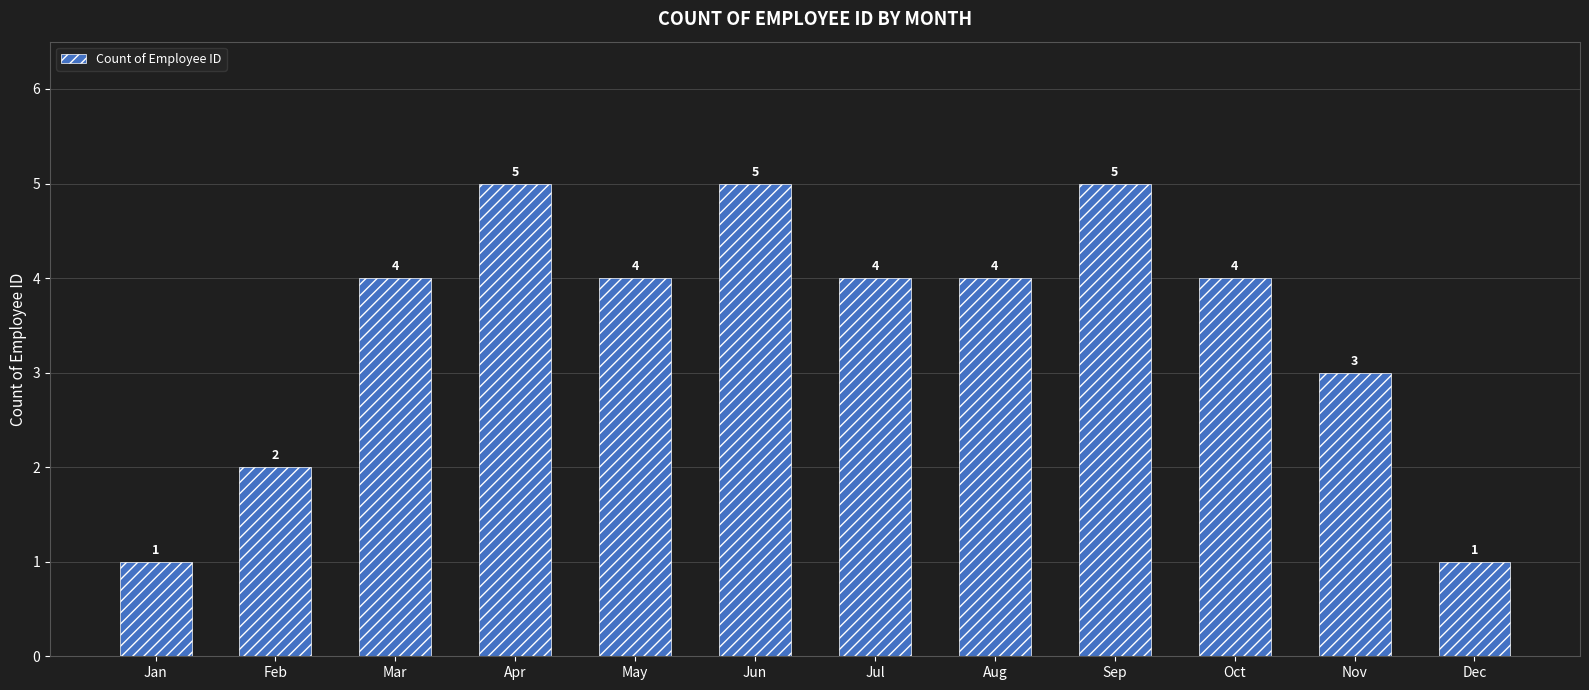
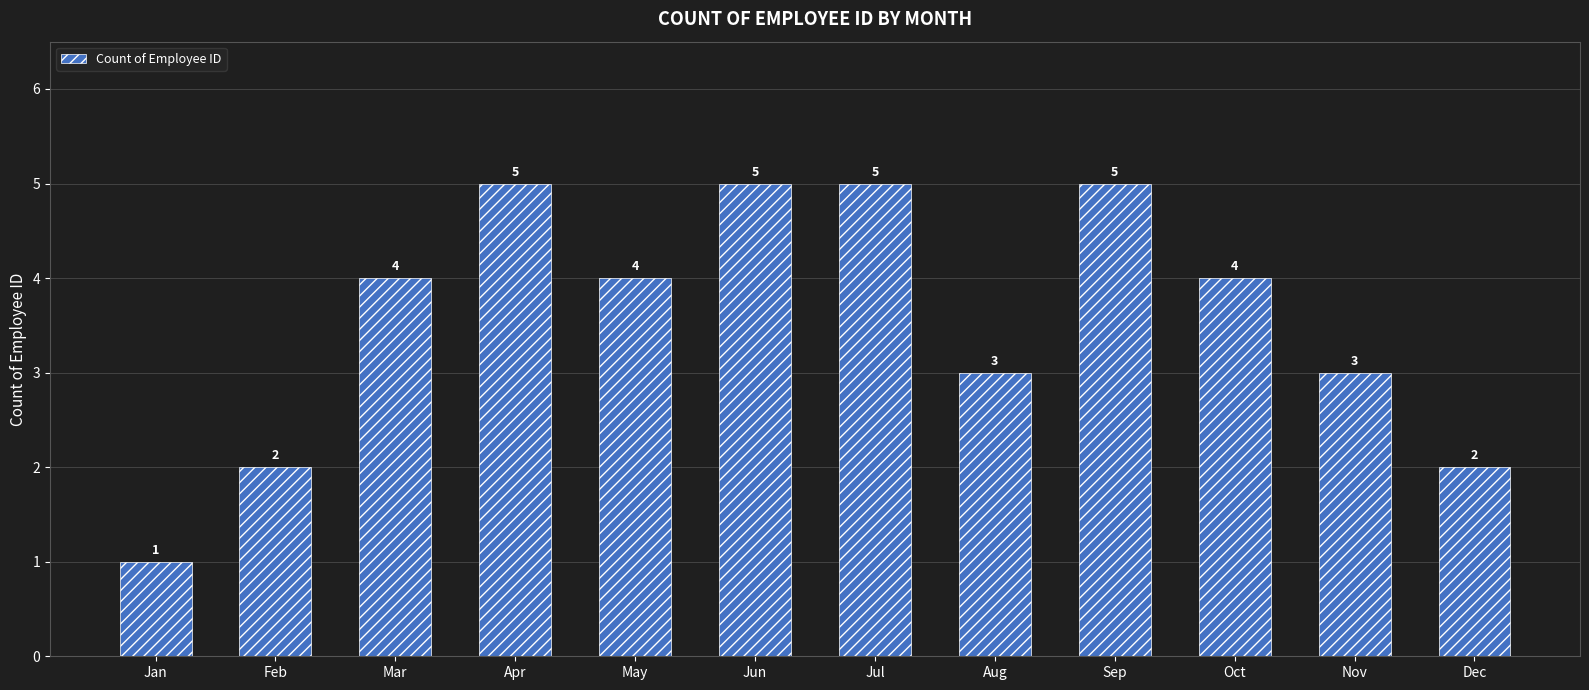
  {
    "Jan": 1,
    "Feb": 2,
    "Mar": 4,
    "Apr": 5,
    "May": 4,
    "Jun": 5,
-   "Jul": 4,
-   "Aug": 4,
+   "Jul": 5,
+   "Aug": 3,
    "Sep": 5,
    "Oct": 4,
    "Nov": 3,
-   "Dec": 1
+   "Dec": 2
  }
